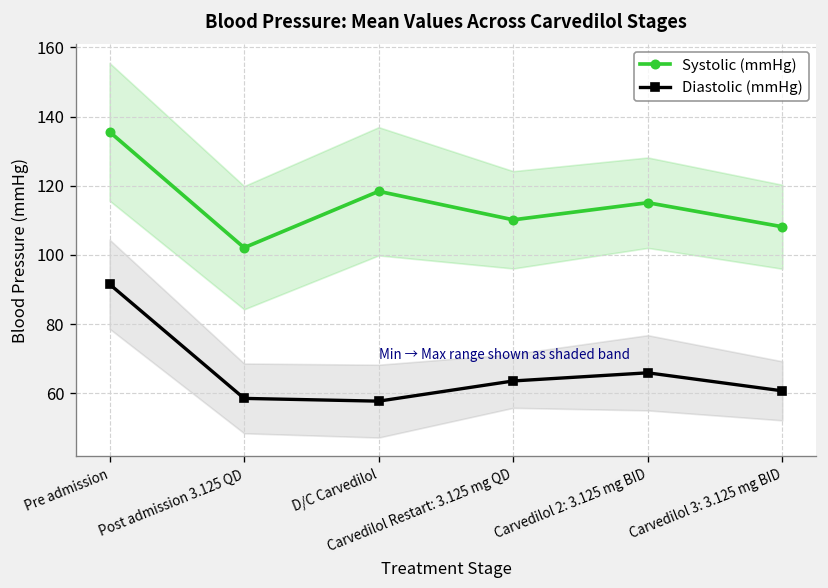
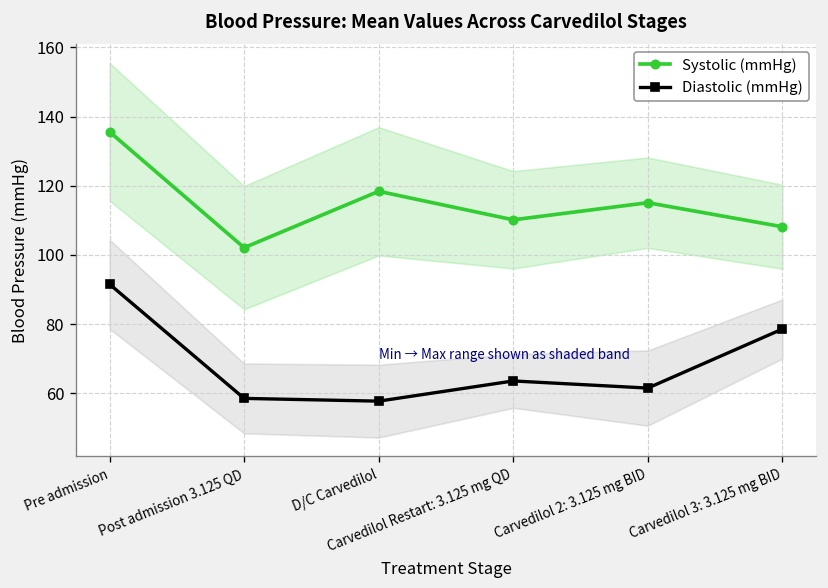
  {
    "Diastolic (mmHg)": {
      "Pre admission": 92,
      "Post admission 3.125 QD": 59,
      "D/C Carvedilol": 58,
      "Carvedilol Restart: 3.125 mg QD": 64,
-     "Carvedilol 2: 3.125 mg BID": 66,
-     "Carvedilol 3: 3.125 mg BID": 61
+     "Carvedilol 2: 3.125 mg BID": 62,
+     "Carvedilol 3: 3.125 mg BID": 79
    }
  }
